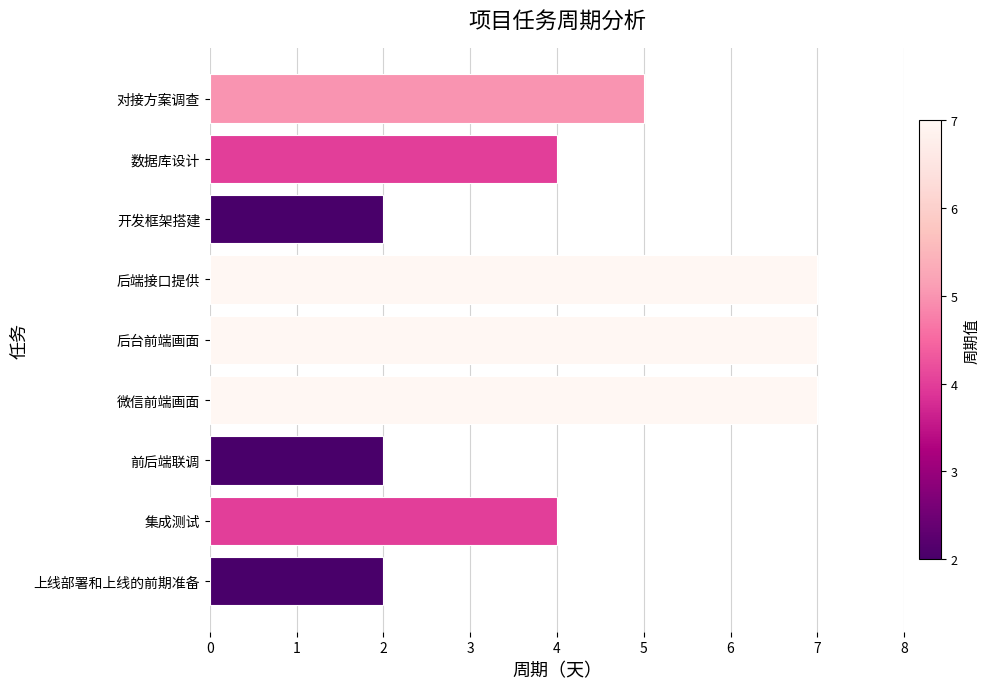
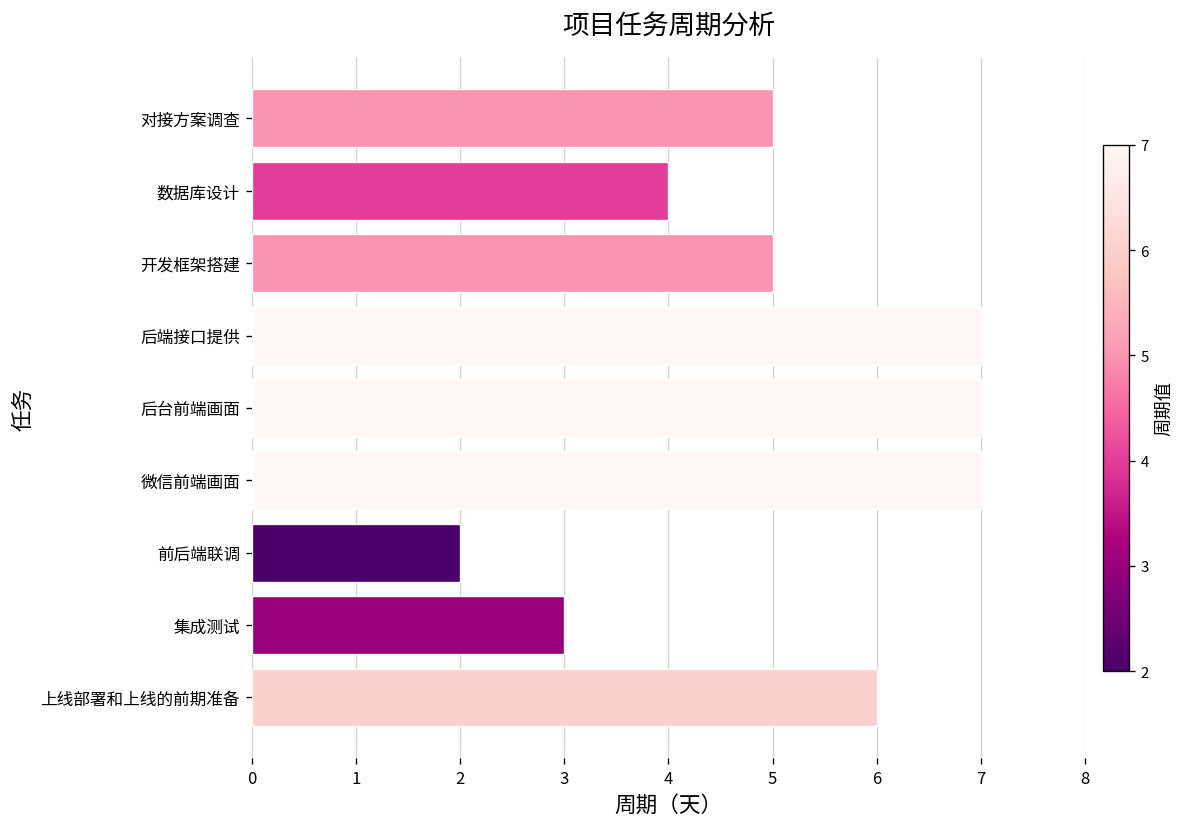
  {
    "对接方案调查": 5,
    "数据库设计": 4,
-   "开发框架搭建": 2,
+   "开发框架搭建": 5,
    "后端接口提供": 7,
    "后台前端画面": 7,
    "微信前端画面": 7,
    "前后端联调": 2,
-   "集成测试": 4,
-   "上线部署和上线的前期准备": 2
+   "集成测试": 3,
+   "上线部署和上线的前期准备": 6
  }
